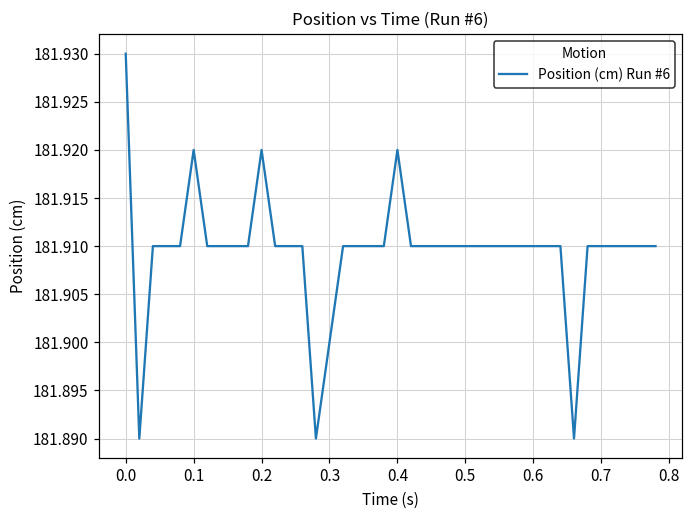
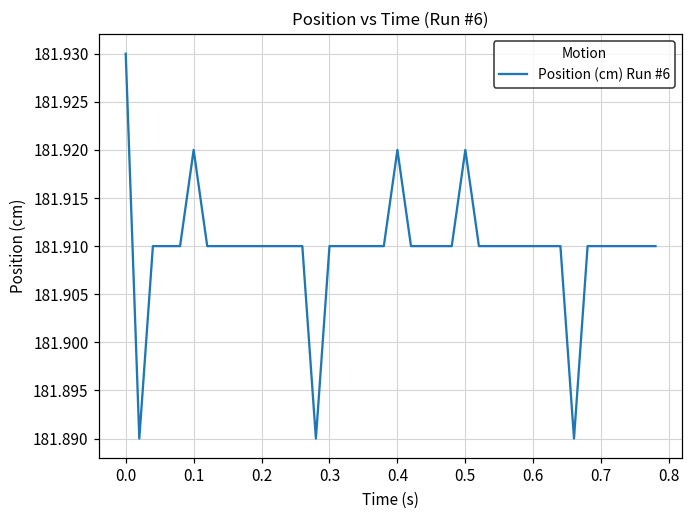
  {
    "0.0": 181.93,
    "0.1": 181.92,
-   "0.2": 181.92,
-   "0.3": 181.90,
+   "0.2": 181.91,
+   "0.3": 181.91,
    "0.4": 181.92,
-   "0.5": 181.91,
+   "0.5": 181.92,
    "0.6": 181.91,
    "0.7": 181.91
  }
